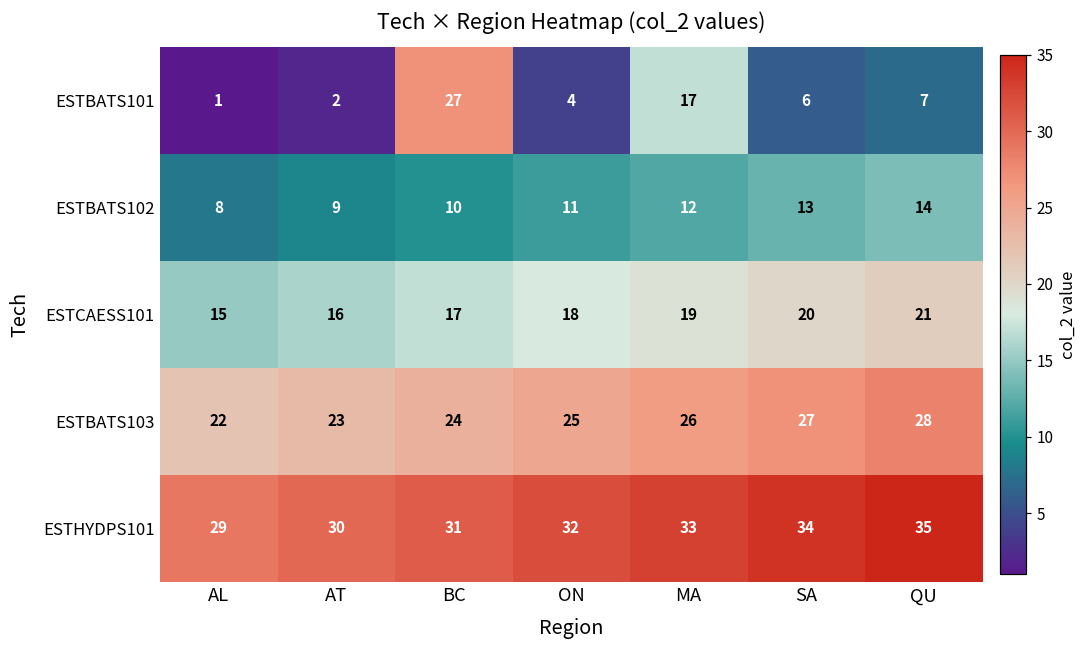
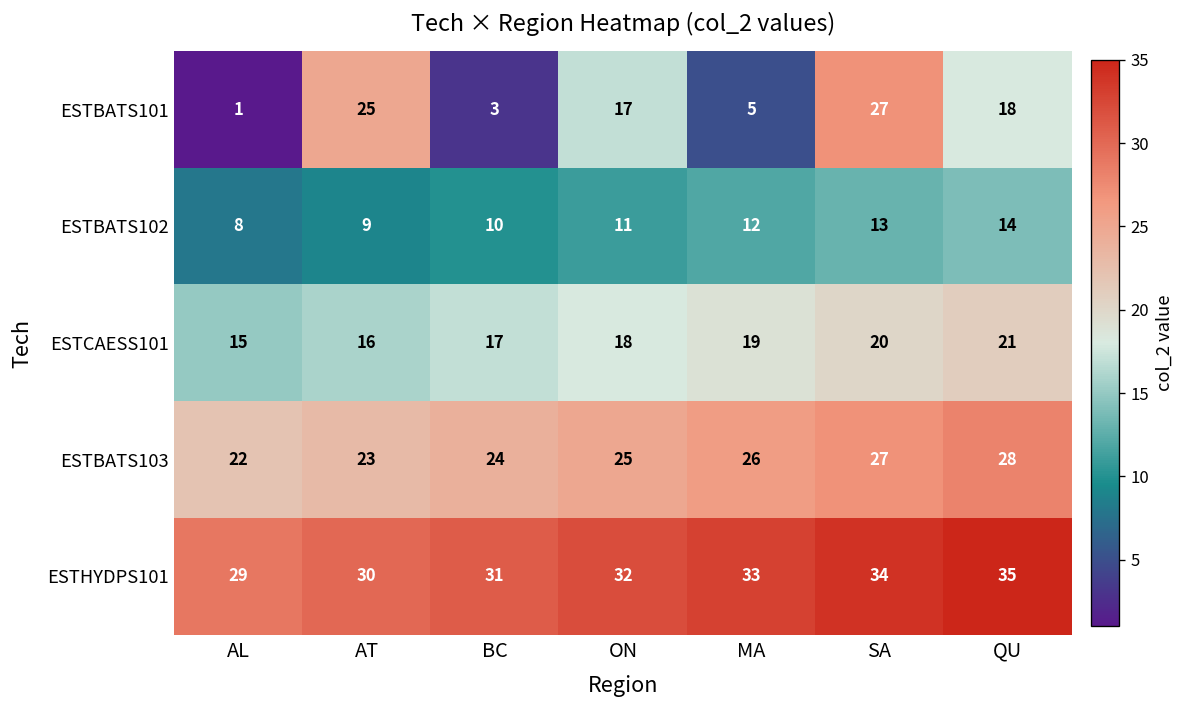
  {
    "ESTBATS101": {
      "AL": 1,
-     "AT": 2,
-     "BC": 27,
-     "ON": 4,
-     "MA": 17,
-     "SA": 6,
-     "QU": 7
+     "AT": 25,
+     "BC": 3,
+     "ON": 17,
+     "MA": 5,
+     "SA": 27,
+     "QU": 18
    },
    "ESTBATS102": {
      "AL": 8,
      "AT": 9,
      "BC": 10,
      "ON": 11,
      "MA": 12,
      "SA": 13,
      "QU": 14
    },
    "ESTCAESS101": {
      "AL": 15,
      "AT": 16,
      "BC": 17,
      "ON": 18,
      "MA": 19,
      "SA": 20,
      "QU": 21
    },
    "ESTBATS103": {
      "AL": 22,
      "AT": 23,
      "BC": 24,
      "ON": 25,
      "MA": 26,
      "SA": 27,
      "QU": 28
    },
    "ESTHYDPS101": {
      "AL": 29,
      "AT": 30,
      "BC": 31,
      "ON": 32,
      "MA": 33,
      "SA": 34,
      "QU": 35
    }
  }
